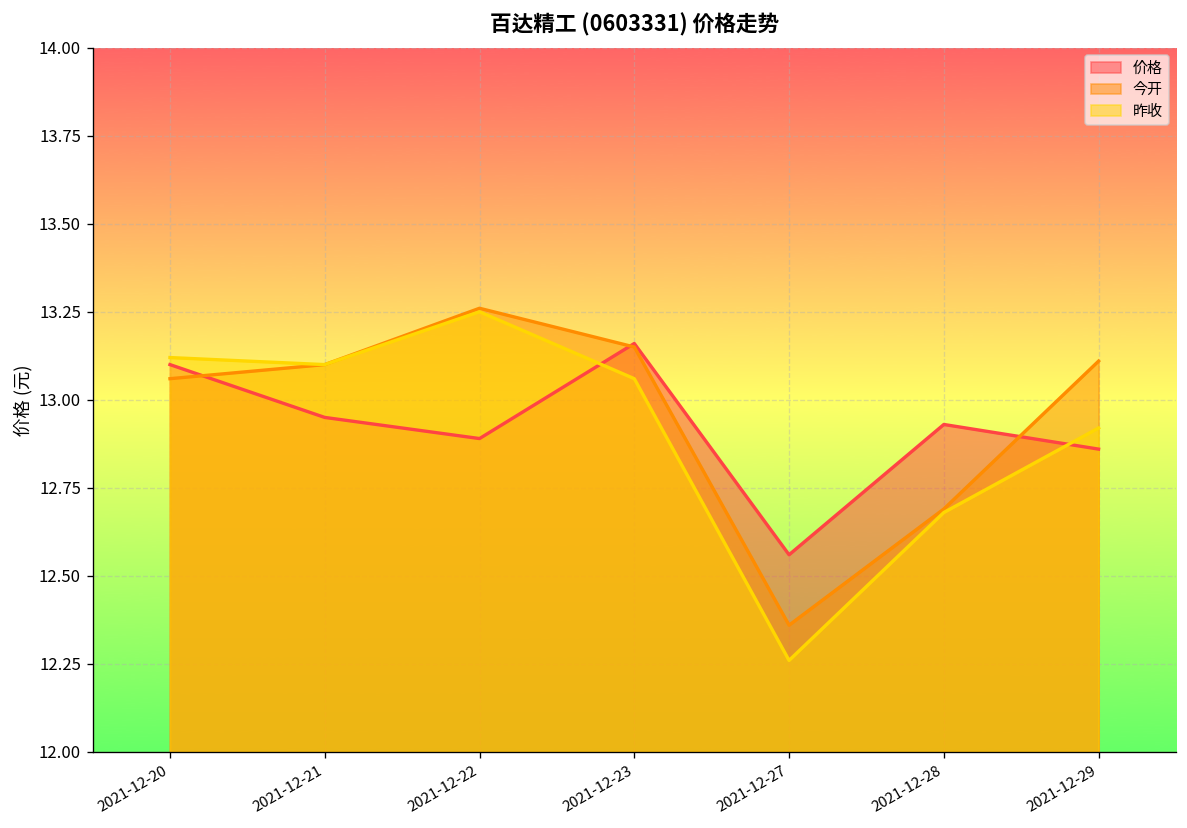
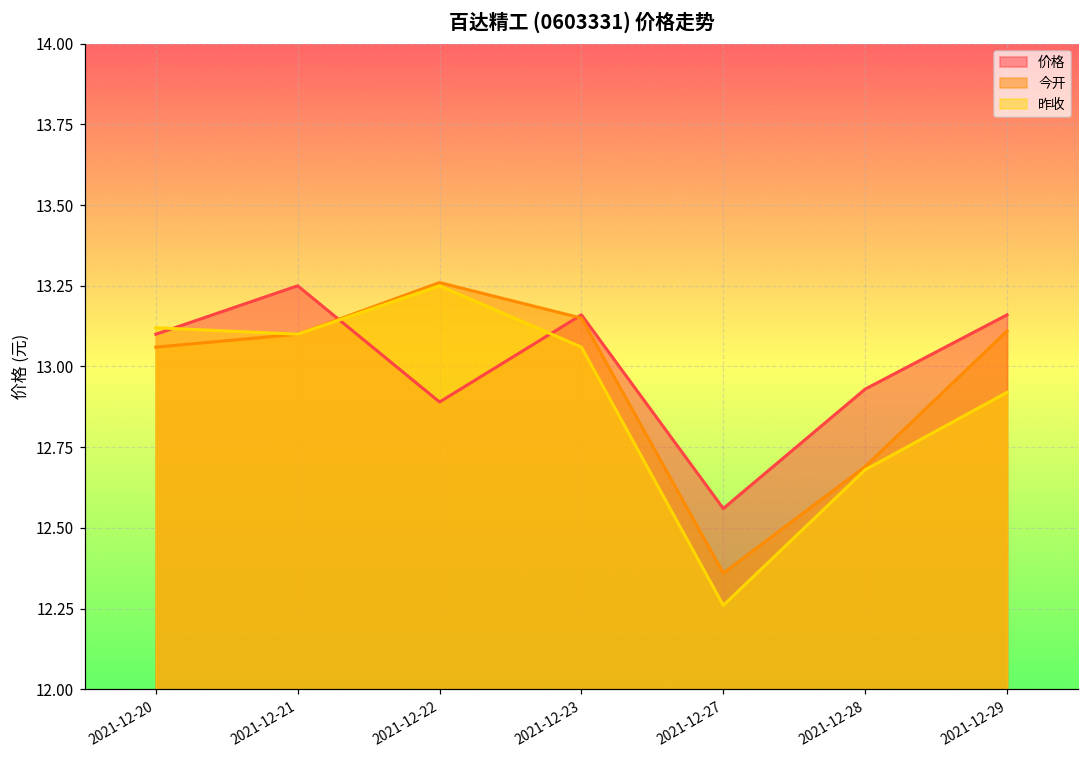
  {
    "价格": {
      "2021-12-20": 13.10,
-     "2021-12-21": 12.95,
+     "2021-12-21": 13.25,
      "2021-12-22": 12.89,
      "2021-12-23": 13.16,
      "2021-12-27": 12.56,
      "2021-12-28": 12.93,
-     "2021-12-29": 12.86
+     "2021-12-29": 13.16
    }
  }
